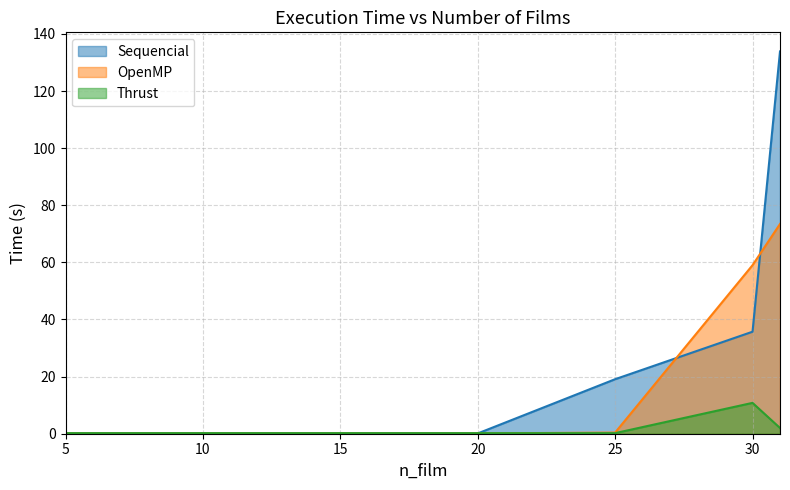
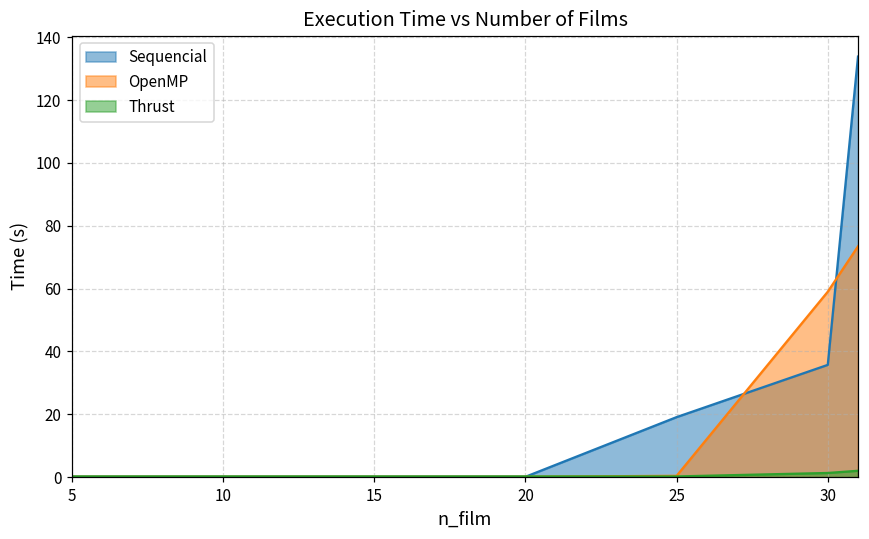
  {
    "Sequencial": {
      "25": 19,
      "30": 36
    },
    "OpenMP": {
      "30": 59
    },
    "Thrust": {
-     "30": 11
+     "30": 1
    }
  }
